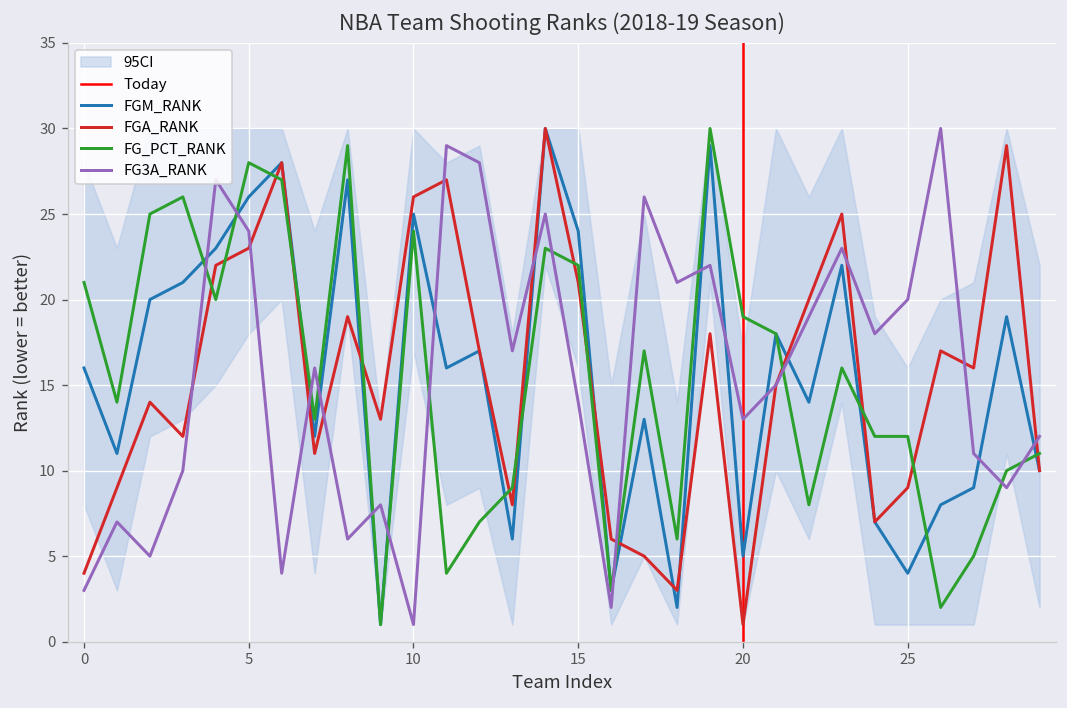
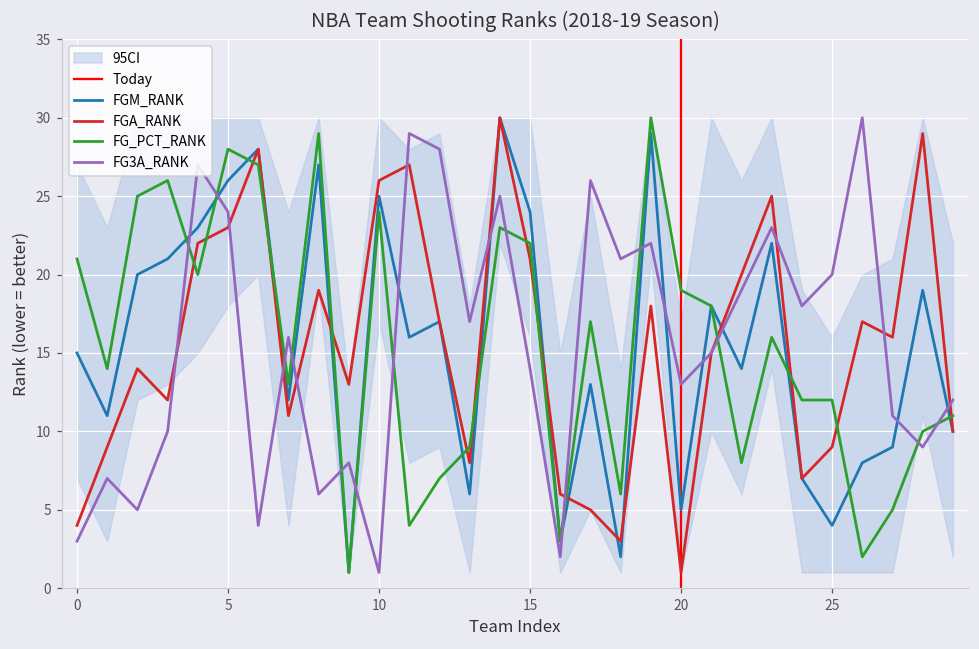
  {
    "FGM_RANK": {
-     "0": 16,
+     "0": 15,
      "5": 26,
      "10": 25,
      "15": 24,
      "20": 5,
      "25": 4
    },
    "FGA_RANK": {
      "0": 4,
      "5": 23,
      "10": 26,
      "15": 21,
      "20": 1,
      "25": 9
    },
    "FG_PCT_RANK": {
      "0": 21,
      "5": 28,
      "10": 24,
      "15": 22,
      "20": 19,
      "25": 12
    },
    "FG3A_RANK": {
      "0": 3,
      "5": 24,
      "10": 1,
      "15": 14,
      "20": 13,
      "25": 20
    }
  }
